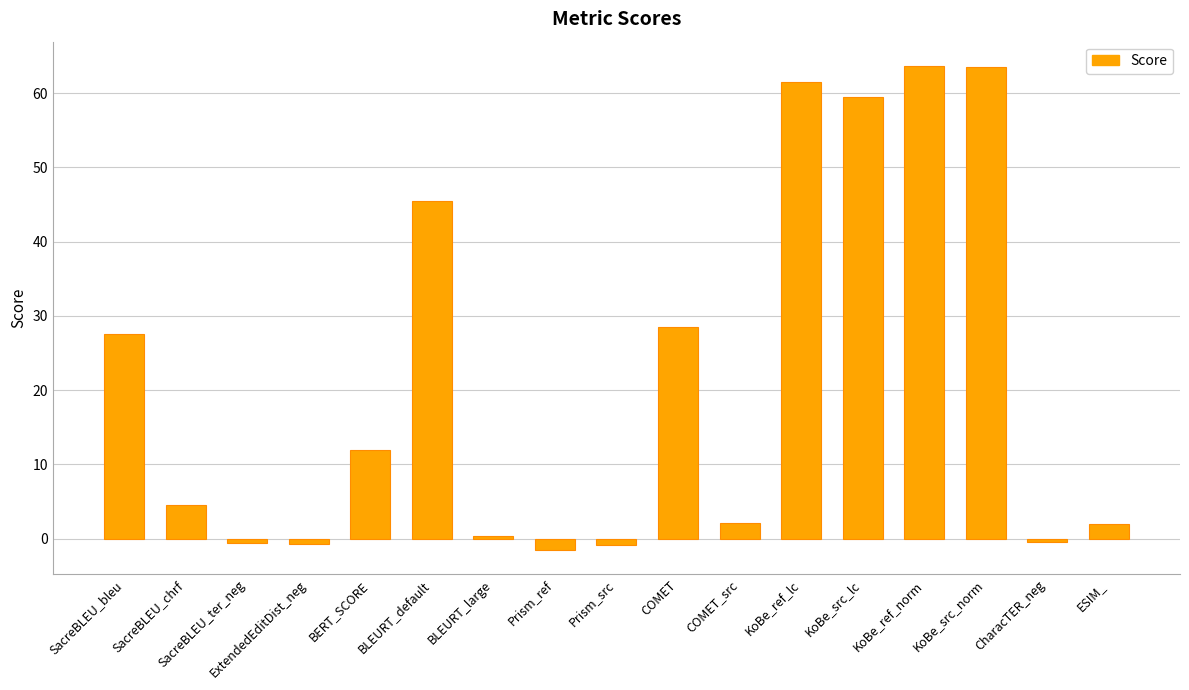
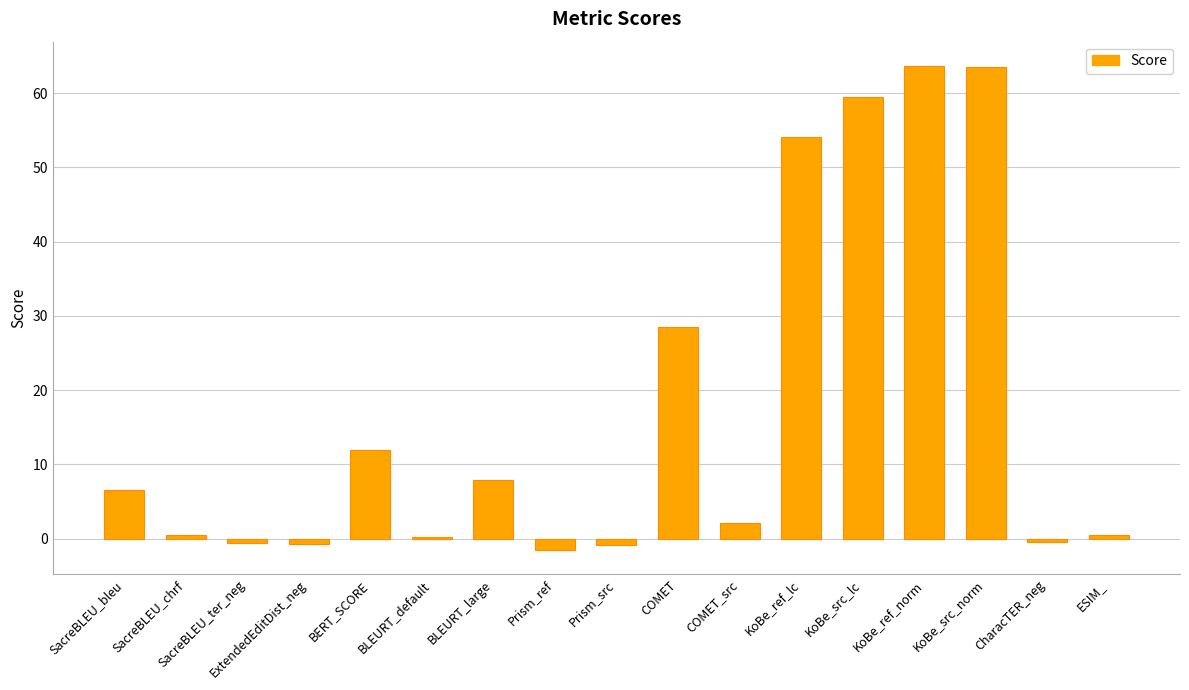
  {
-   "SacreBLEU_bleu": 28,
-   "SacreBLEU_chrf": 4,
+   "SacreBLEU_bleu": 7,
+   "SacreBLEU_chrf": 1,
    "SacreBLEU_ter_neg": -1,
    "ExtendedEditDist_neg": -1,
    "BERT_SCORE": 12,
-   "BLEURT_default": 45,
-   "BLEURT_large": 0,
+   "BLEURT_default": 0,
+   "BLEURT_large": 8,
    "Prism_ref": -2,
    "Prism_src": -1,
    "COMET": 28,
    "COMET_src": 2,
-   "KoBe_ref_lc": 62,
+   "KoBe_ref_lc": 54,
    "KoBe_src_lc": 60,
    "KoBe_ref_norm": 64,
    "KoBe_src_norm": 63,
    "CharacTER_neg": -1,
-   "ESIM_": 2
+   "ESIM_": 0
  }
